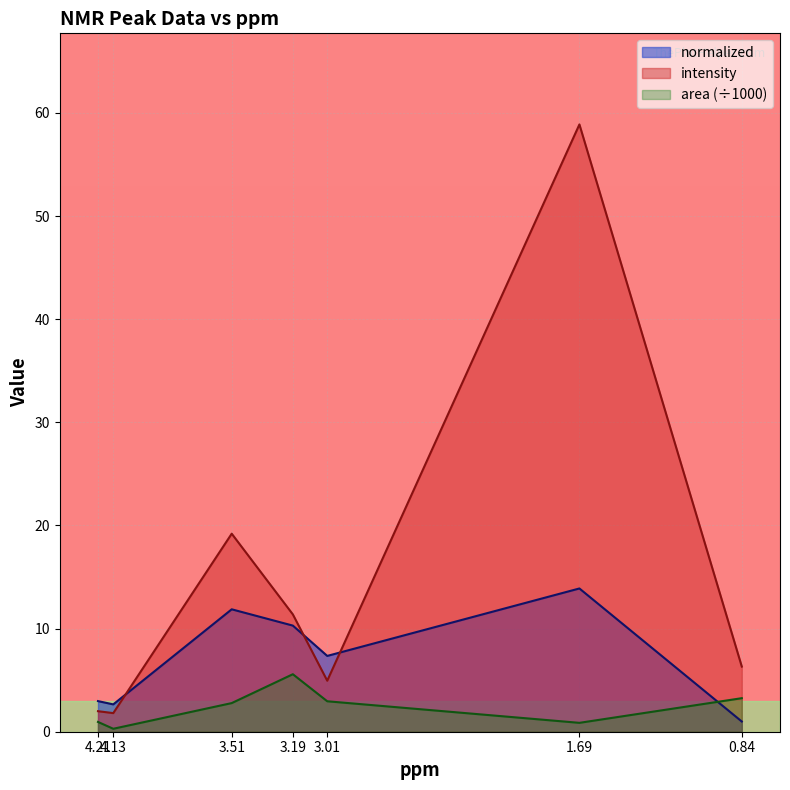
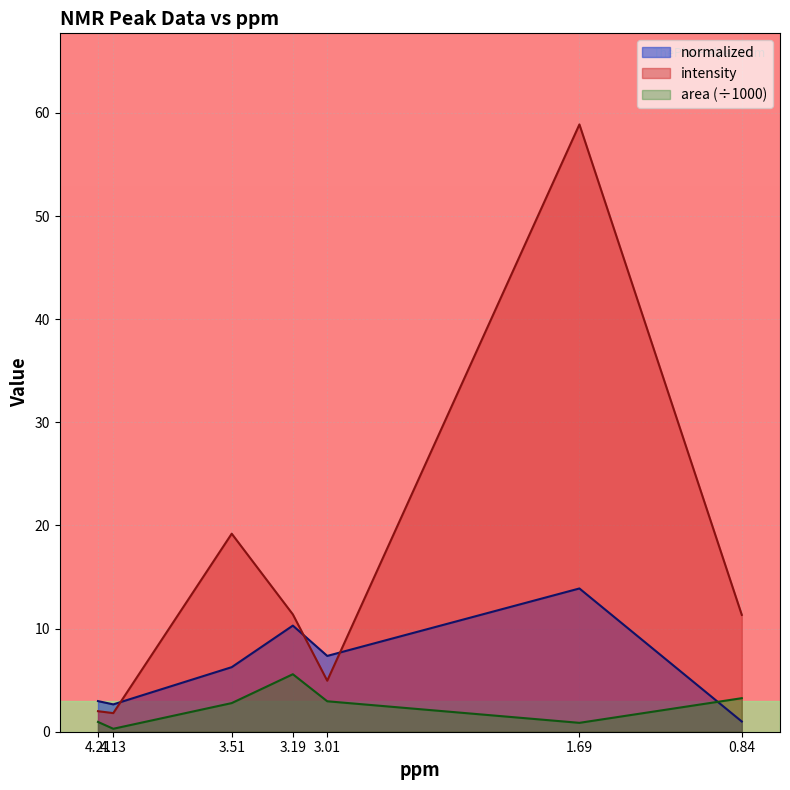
  {
    "normalized": {
-     "3.51": 11.9,
+     "3.51": 6.3,
      "3.19": 10.3,
      "3.01": 7.4,
      "1.69": 13.9
    },
    "intensity": {
      "3.51": 19.2,
      "3.19": 11.4,
      "3.01": 4.9,
      "1.69": 58.9,
-     "0.84": 6.3
+     "0.84": 11.3
    },
    "area (÷1000)": {
      "3.19": 5.6,
      "0.84": 3.3
    }
  }
